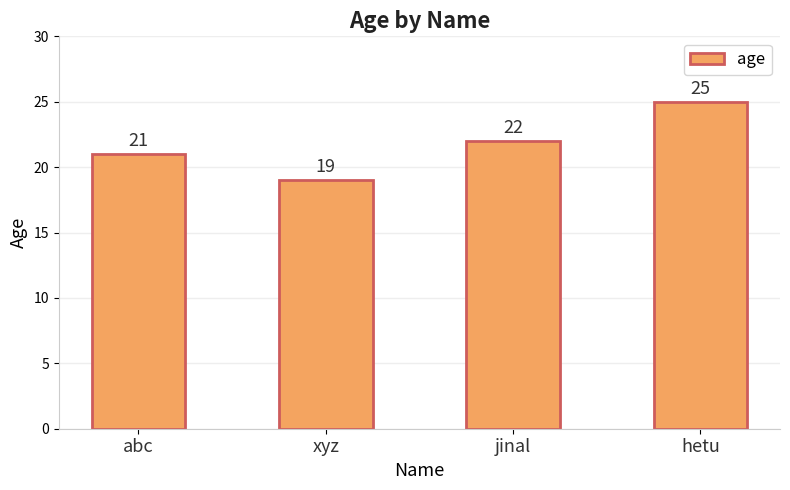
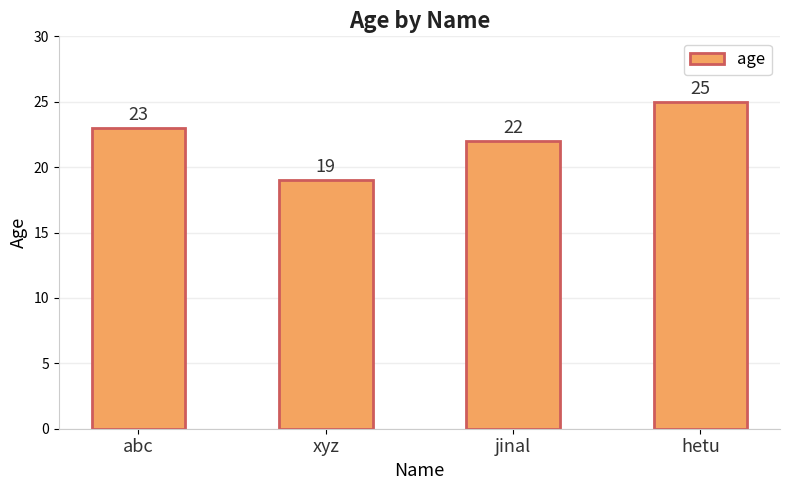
  {
-   "abc": 21,
+   "abc": 23,
    "xyz": 19,
    "jinal": 22,
    "hetu": 25
  }
